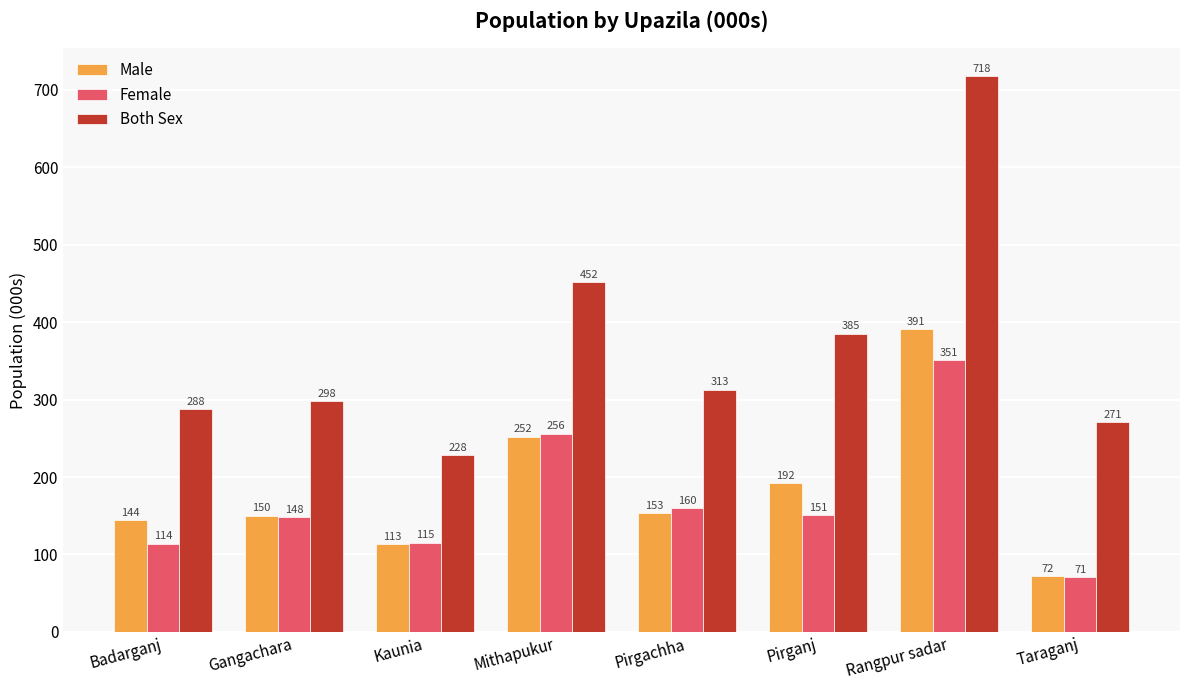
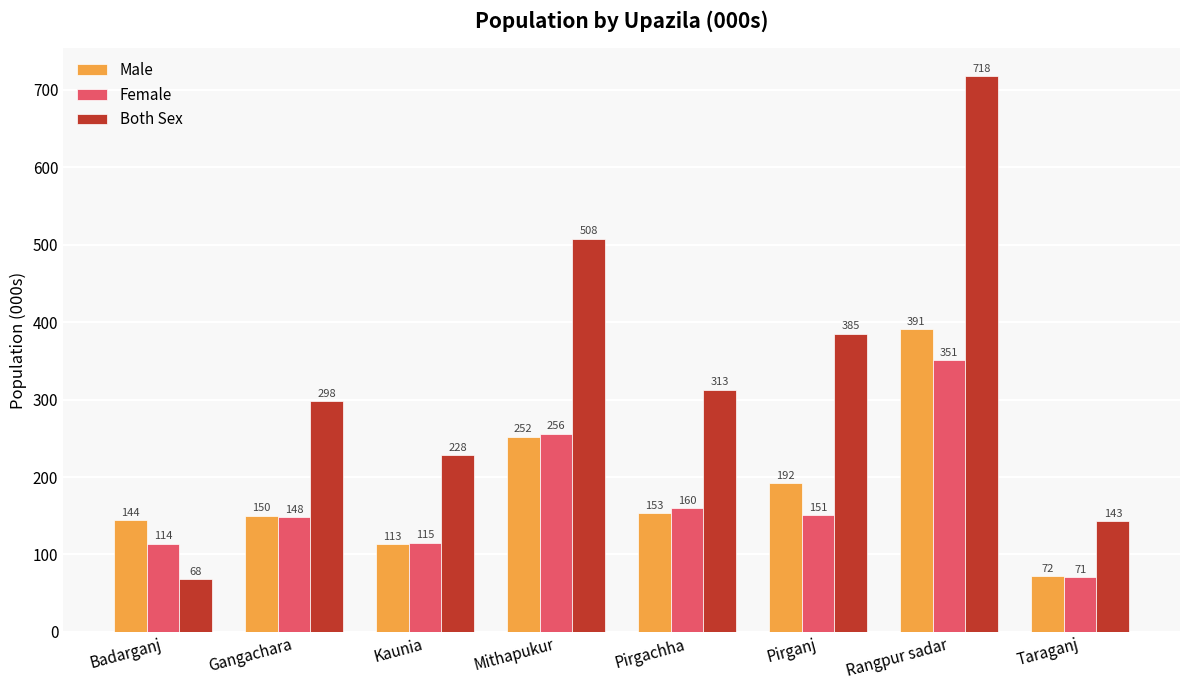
  {
    "Male": {
      "Badarganj": 144,
      "Gangachara": 150,
      "Kaunia": 113,
      "Mithapukur": 252,
      "Pirgachha": 153,
      "Pirganj": 192,
      "Rangpur sadar": 391,
      "Taraganj": 72
    },
    "Female": {
      "Badarganj": 114,
      "Gangachara": 148,
      "Kaunia": 115,
      "Mithapukur": 256,
      "Pirgachha": 160,
      "Pirganj": 151,
      "Rangpur sadar": 351,
      "Taraganj": 71
    },
    "Both Sex": {
-     "Badarganj": 288,
+     "Badarganj": 68,
      "Gangachara": 298,
      "Kaunia": 228,
-     "Mithapukur": 452,
+     "Mithapukur": 508,
      "Pirgachha": 313,
      "Pirganj": 385,
      "Rangpur sadar": 718,
-     "Taraganj": 271
+     "Taraganj": 143
    }
  }
